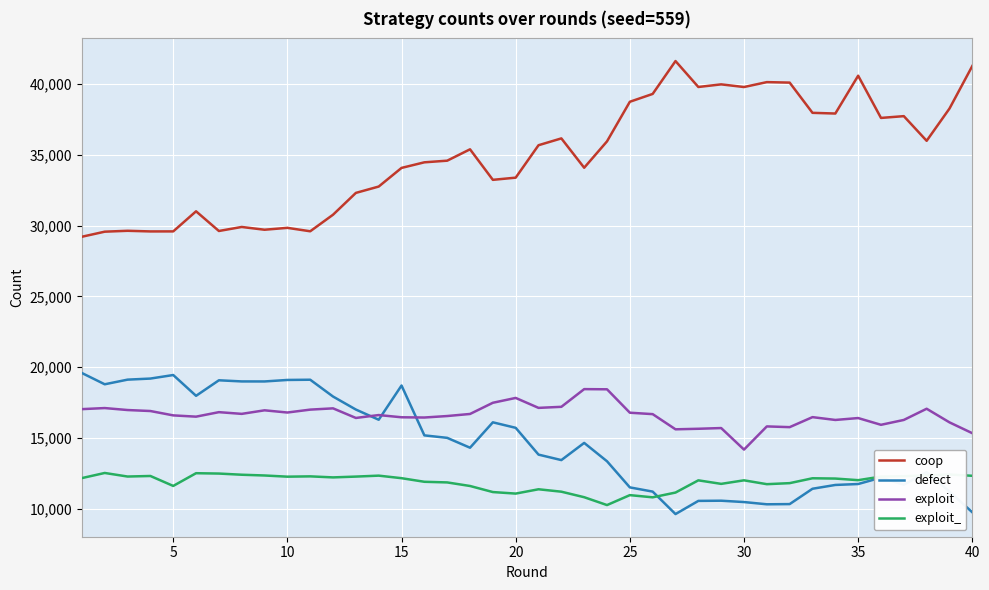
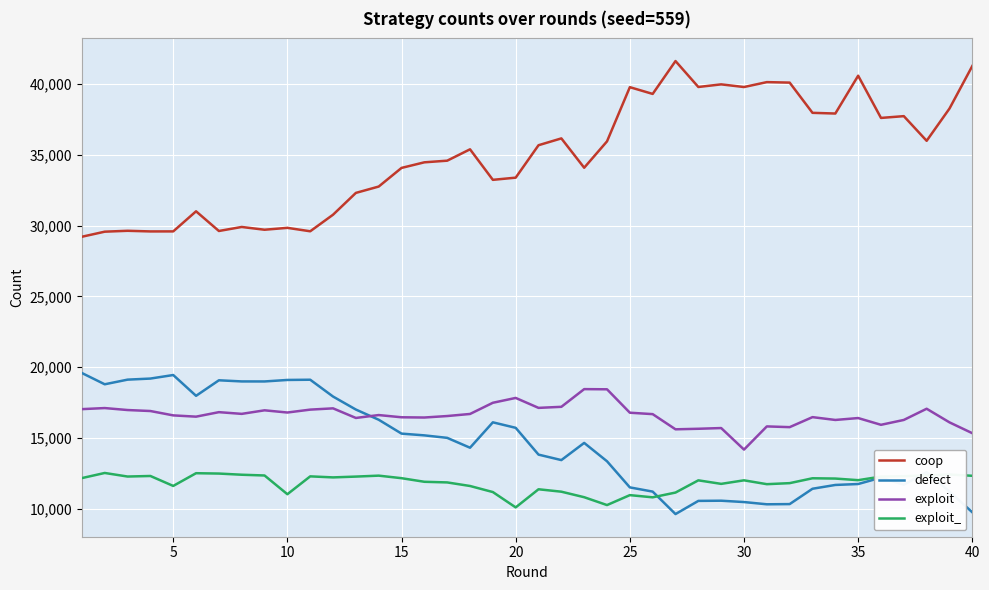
  {
    "coop": {
      "5": "29,600",
      "10": "29,800",
      "15": "34,100",
      "20": "33,400",
-     "25": "38,800",
+     "25": "39,800",
      "30": "39,800",
      "35": "40,600",
      "40": "41,300"
    },
    "defect": {
      "5": "19,400",
      "10": "19,100",
-     "15": "18,700",
+     "15": "15,300",
      "20": "15,700",
      "25": "11,500",
      "30": "10,500",
      "35": "11,700",
      "40": "9,700"
    },
    "exploit": {
      "5": "16,600",
      "10": "16,800",
      "15": "16,500",
      "20": "17,800",
      "25": "16,800",
      "30": "14,200",
      "35": "16,400",
      "40": "15,300"
    },
    "exploit_": {
      "5": "11,600",
-     "10": "12,300",
+     "10": "11,000",
      "15": "12,200",
-     "20": "11,100",
+     "20": "10,100",
      "25": "11,000",
      "30": "12,000",
      "35": "12,000",
      "40": "12,300"
    }
  }
